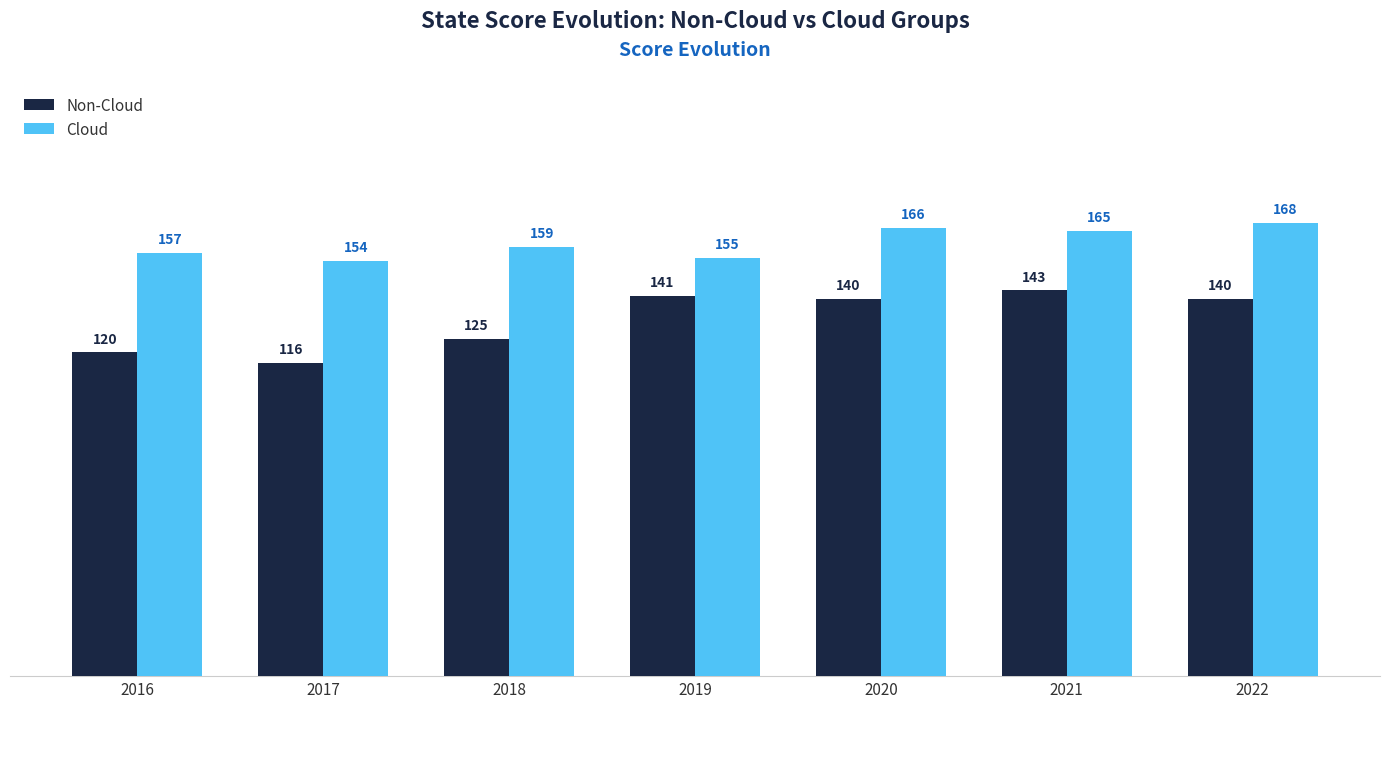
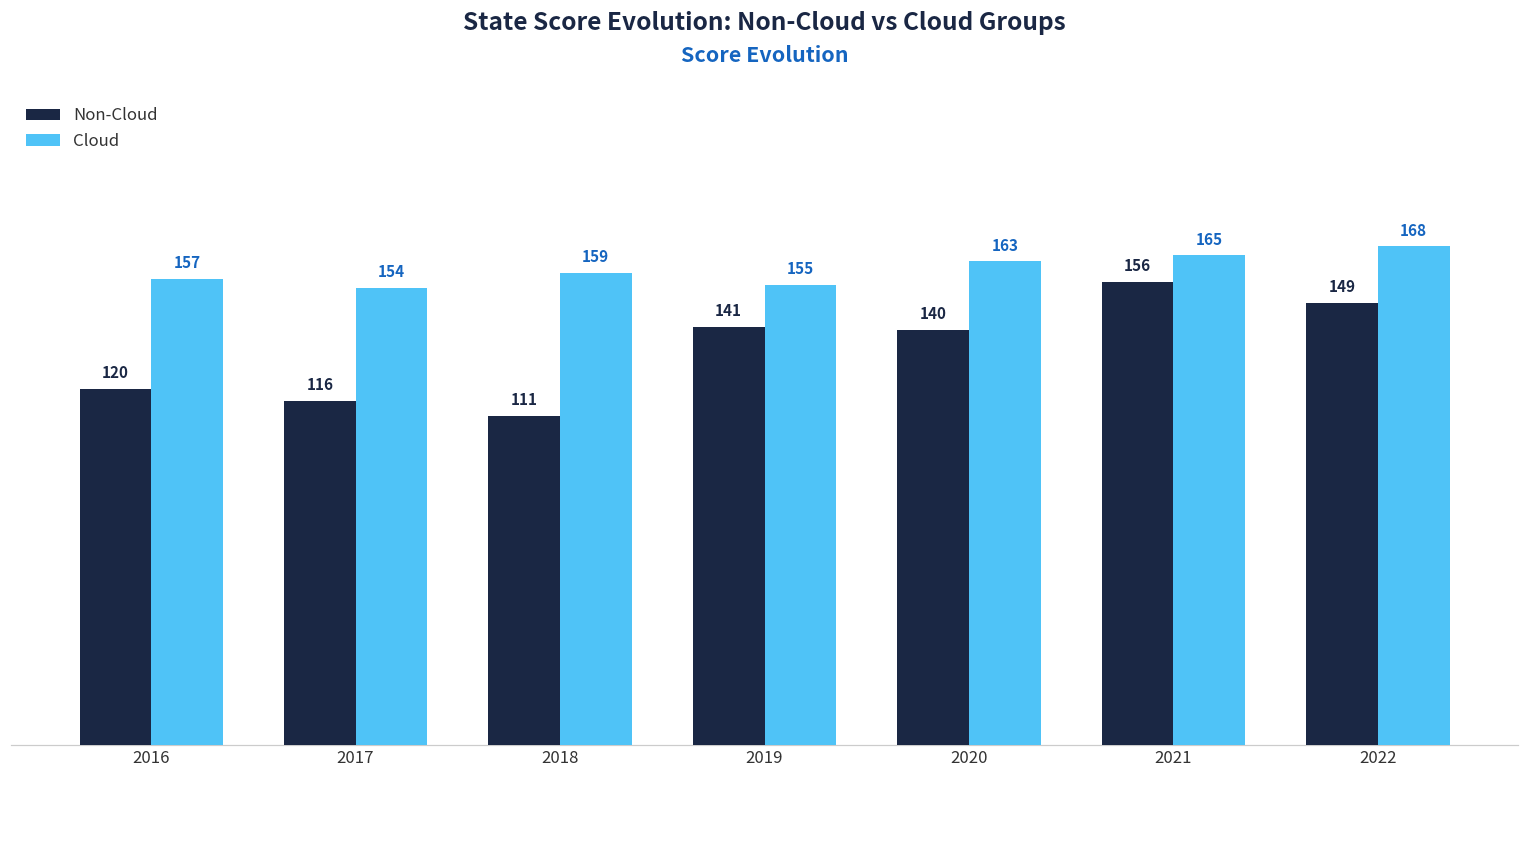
  {
    "Non-Cloud": {
      "2016": 120,
      "2017": 116,
-     "2018": 125,
+     "2018": 111,
      "2019": 141,
      "2020": 140,
-     "2021": 143,
-     "2022": 140
+     "2021": 156,
+     "2022": 149
    },
    "Cloud": {
      "2016": 157,
      "2017": 154,
      "2018": 159,
      "2019": 155,
-     "2020": 166,
+     "2020": 163,
      "2021": 165,
      "2022": 168
    }
  }
